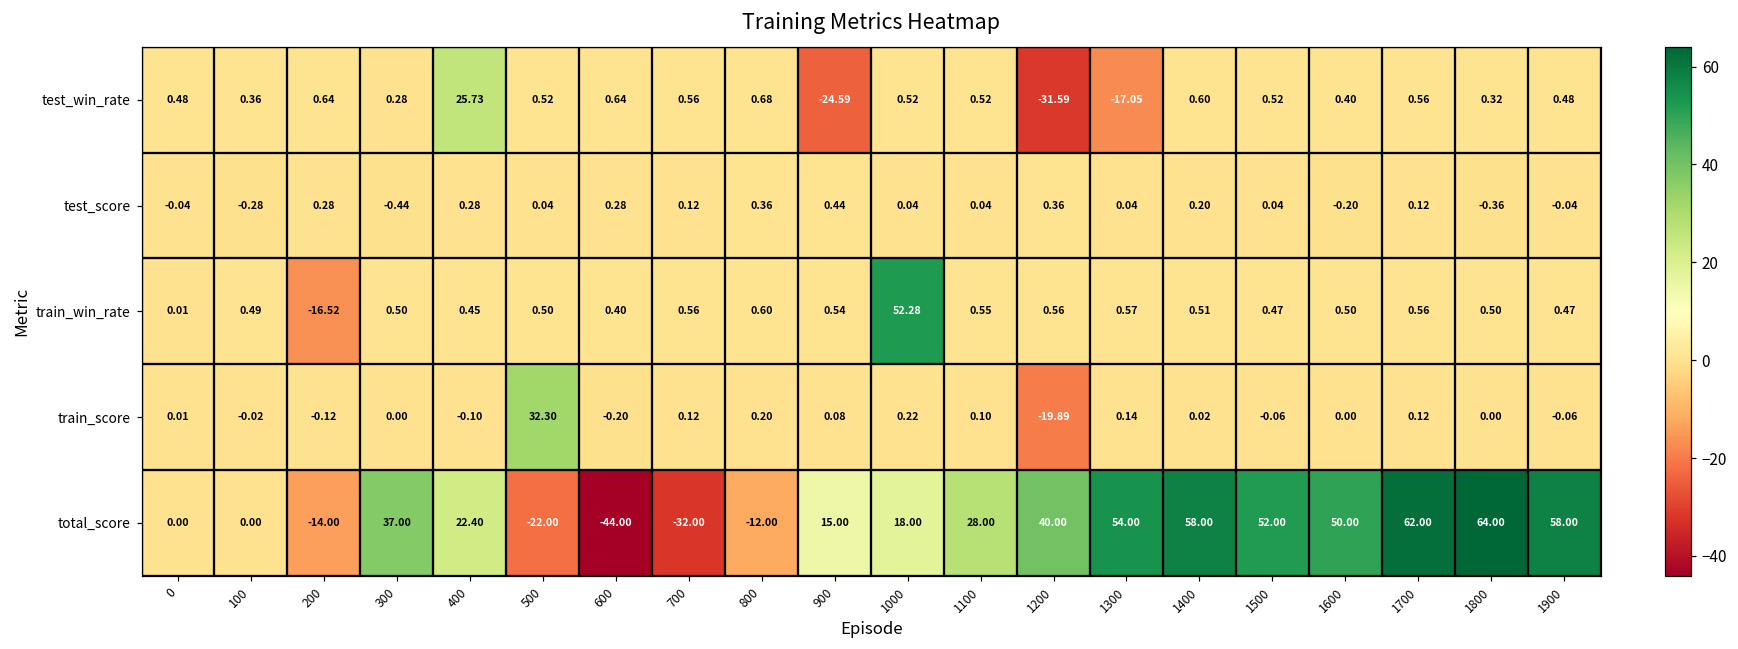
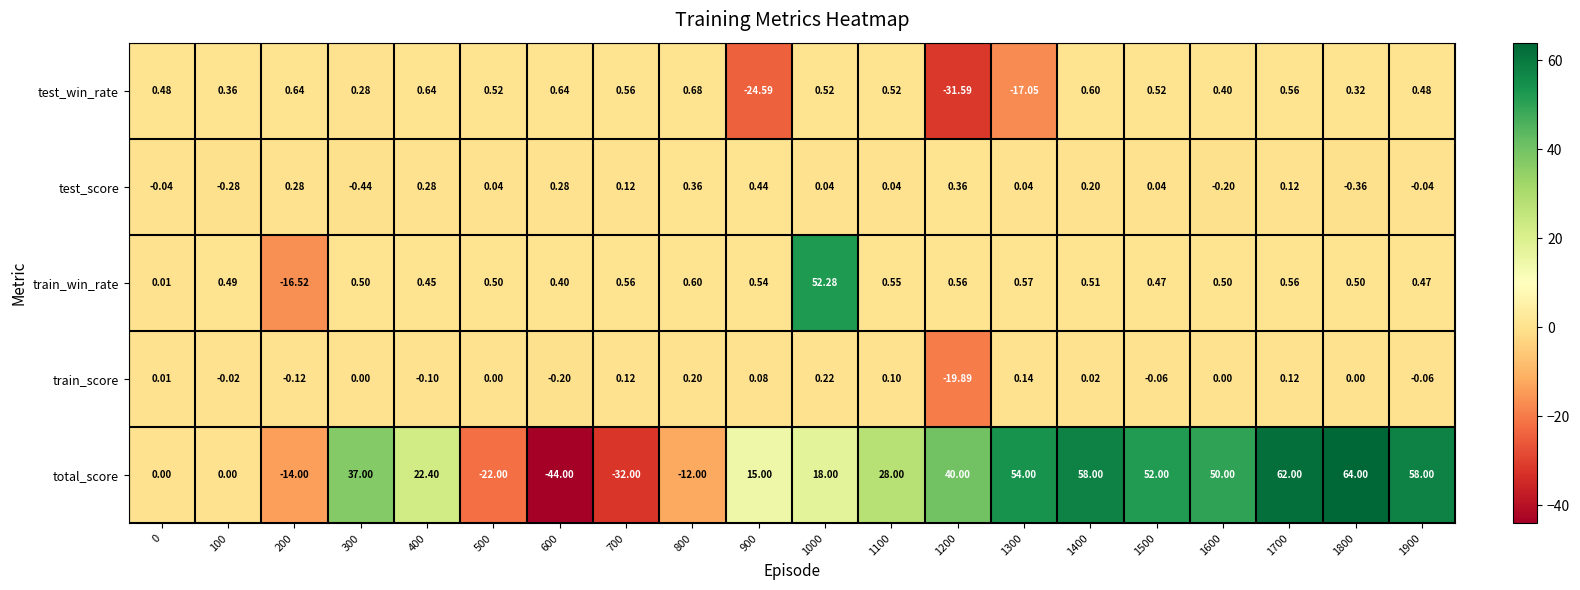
  {
    "test_win_rate": {
      "0": 0.48,
      "100": 0.36,
      "200": 0.64,
      "300": 0.28,
-     "400": 25.73,
+     "400": 0.64,
      "500": 0.52,
      "600": 0.64,
      "700": 0.56,
      "800": 0.68,
      "900": -24.59,
      "1000": 0.52,
      "1100": 0.52,
      "1200": -31.59,
      "1300": -17.05,
      "1400": 0.60,
      "1500": 0.52,
      "1600": 0.40,
      "1700": 0.56,
      "1800": 0.32,
      "1900": 0.48
    },
    "test_score": {
      "0": -0.04,
      "100": -0.28,
      "200": 0.28,
      "300": -0.44,
      "400": 0.28,
      "500": 0.04,
      "600": 0.28,
      "700": 0.12,
      "800": 0.36,
      "900": 0.44,
      "1000": 0.04,
      "1100": 0.04,
      "1200": 0.36,
      "1300": 0.04,
      "1400": 0.20,
      "1500": 0.04,
      "1600": -0.20,
      "1700": 0.12,
      "1800": -0.36,
      "1900": -0.04
    },
    "train_win_rate": {
      "0": 0.01,
      "100": 0.49,
      "200": -16.52,
      "300": 0.50,
      "400": 0.45,
      "500": 0.50,
      "600": 0.40,
      "700": 0.56,
      "800": 0.60,
      "900": 0.54,
      "1000": 52.28,
      "1100": 0.55,
      "1200": 0.56,
      "1300": 0.57,
      "1400": 0.51,
      "1500": 0.47,
      "1600": 0.50,
      "1700": 0.56,
      "1800": 0.50,
      "1900": 0.47
    },
    "train_score": {
      "0": 0.01,
      "100": -0.02,
      "200": -0.12,
      "300": 0.00,
      "400": -0.10,
-     "500": 32.30,
+     "500": 0.00,
      "600": -0.20,
      "700": 0.12,
      "800": 0.20,
      "900": 0.08,
      "1000": 0.22,
      "1100": 0.10,
      "1200": -19.89,
      "1300": 0.14,
      "1400": 0.02,
      "1500": -0.06,
      "1600": 0.00,
      "1700": 0.12,
      "1800": 0.00,
      "1900": -0.06
    },
    "total_score": {
      "0": 0.00,
      "100": 0.00,
      "200": -14.00,
      "300": 37.00,
      "400": 22.40,
      "500": -22.00,
      "600": -44.00,
      "700": -32.00,
      "800": -12.00,
      "900": 15.00,
      "1000": 18.00,
      "1100": 28.00,
      "1200": 40.00,
      "1300": 54.00,
      "1400": 58.00,
      "1500": 52.00,
      "1600": 50.00,
      "1700": 62.00,
      "1800": 64.00,
      "1900": 58.00
    }
  }
